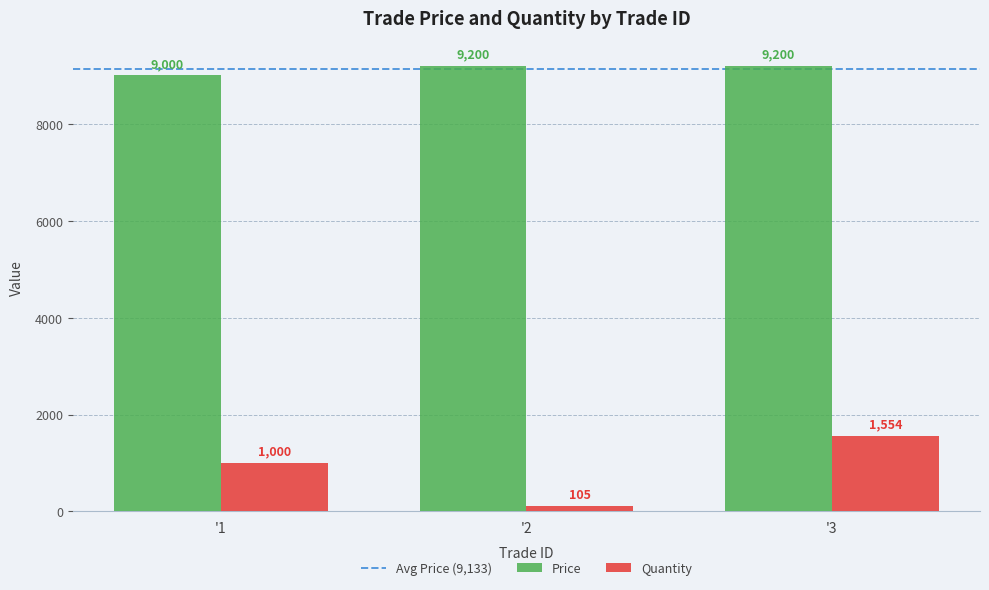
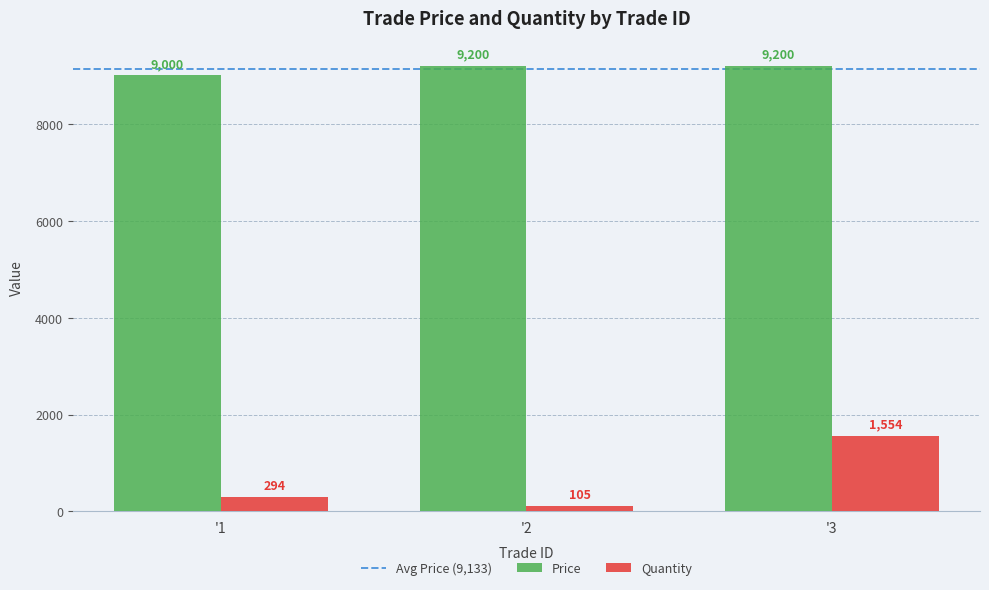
  {
    "Price": {
      "'1": "9,000",
      "'2": "9,200",
      "'3": "9,200"
    },
    "Quantity": {
-     "'1": "1,000",
+     "'1": "294",
      "'2": "105",
      "'3": "1,554"
    }
  }
